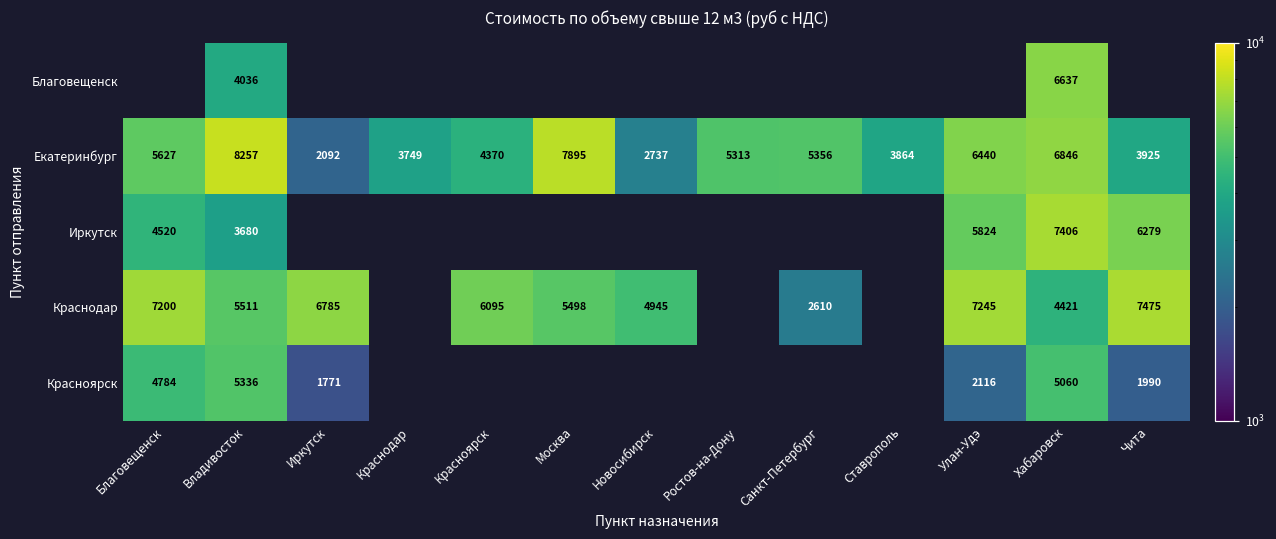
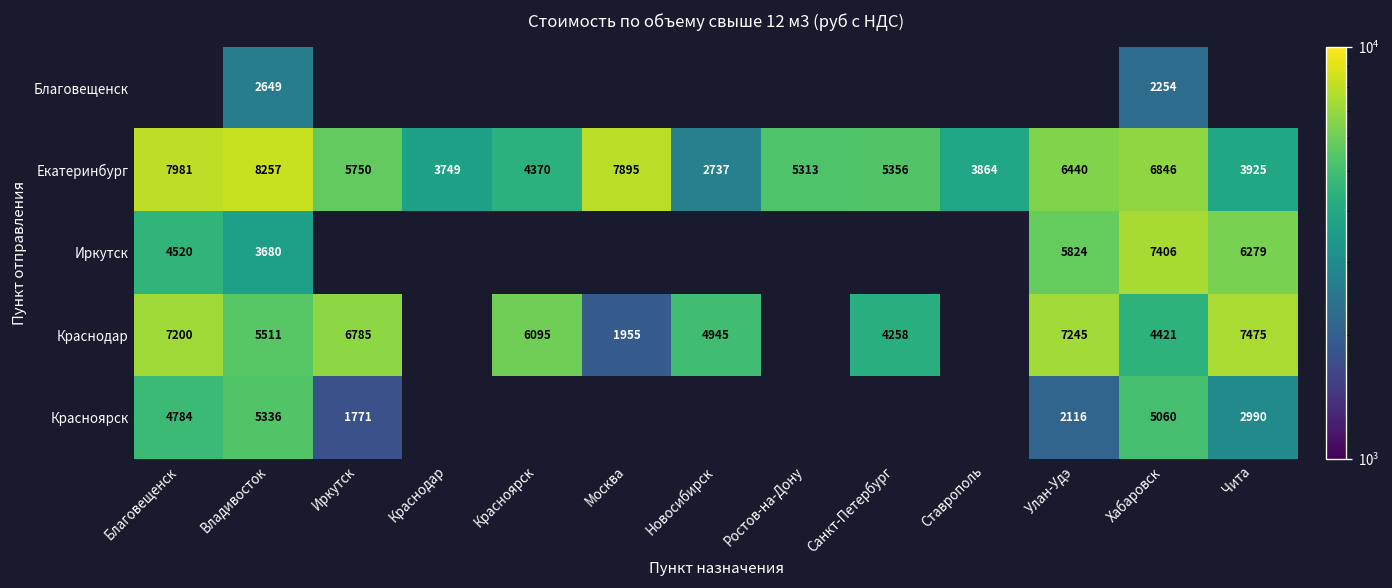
  {
    "Благовещенск": {
-     "Владивосток": 4036,
-     "Хабаровск": 6637
+     "Владивосток": 2649,
+     "Хабаровск": 2254
    },
    "Екатеринбург": {
-     "Благовещенск": 5627,
+     "Благовещенск": 7981,
      "Владивосток": 8257,
-     "Иркутск": 2092,
+     "Иркутск": 5750,
      "Краснодар": 3749,
      "Красноярск": 4370,
      "Москва": 7895,
      "Новосибирск": 2737,
      "Ростов-на-Дону": 5313,
      "Санкт-Петербург": 5356,
      "Ставрополь": 3864,
      "Улан-Удэ": 6440,
      "Хабаровск": 6846,
      "Чита": 3925
    },
    "Иркутск": {
      "Благовещенск": 4520,
      "Владивосток": 3680,
      "Улан-Удэ": 5824,
      "Хабаровск": 7406,
      "Чита": 6279
    },
    "Краснодар": {
      "Благовещенск": 7200,
      "Владивосток": 5511,
      "Иркутск": 6785,
      "Красноярск": 6095,
-     "Москва": 5498,
+     "Москва": 1955,
      "Новосибирск": 4945,
-     "Санкт-Петербург": 2610,
+     "Санкт-Петербург": 4258,
      "Улан-Удэ": 7245,
      "Хабаровск": 4421,
      "Чита": 7475
    },
    "Красноярск": {
      "Благовещенск": 4784,
      "Владивосток": 5336,
      "Иркутск": 1771,
      "Улан-Удэ": 2116,
      "Хабаровск": 5060,
-     "Чита": 1990
+     "Чита": 2990
    }
  }
